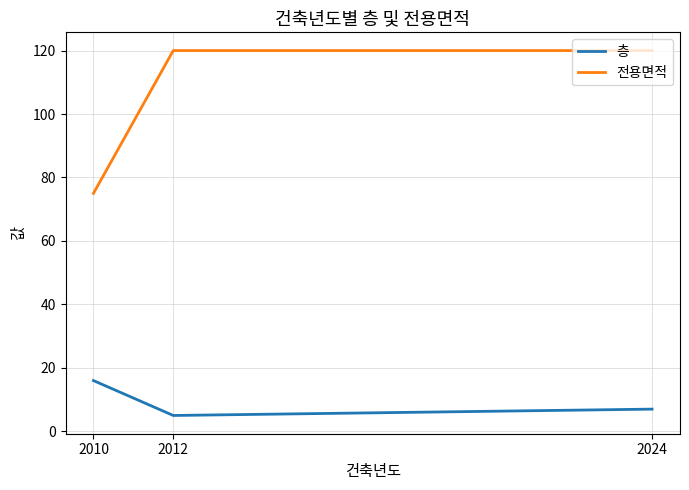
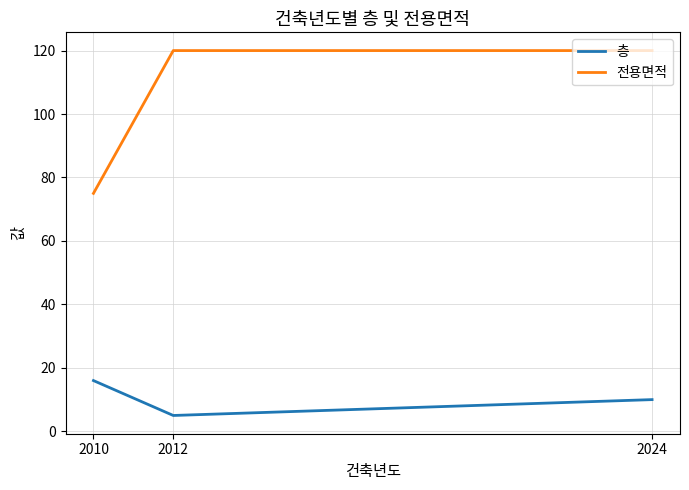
  {
    "층": {
      "2010": 16,
      "2012": 5,
-     "2024": 7
+     "2024": 10
    },
    "전용면적": {
      "2010": 75,
      "2012": 120
    }
  }
